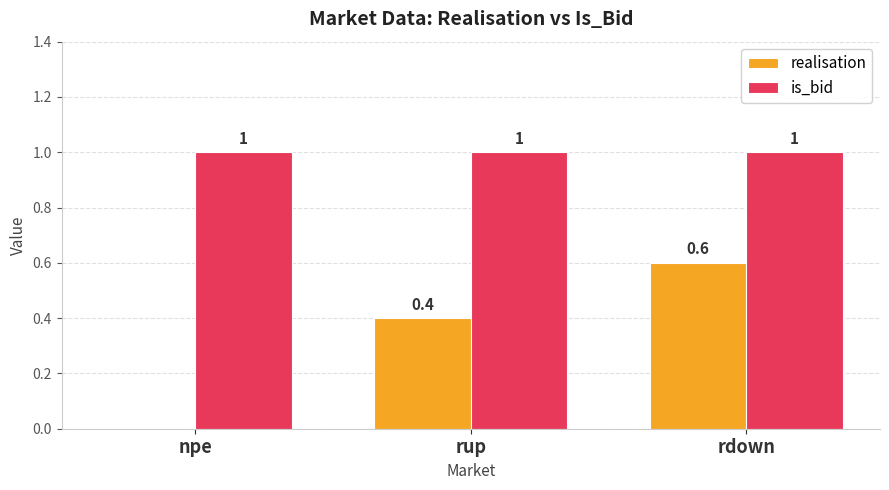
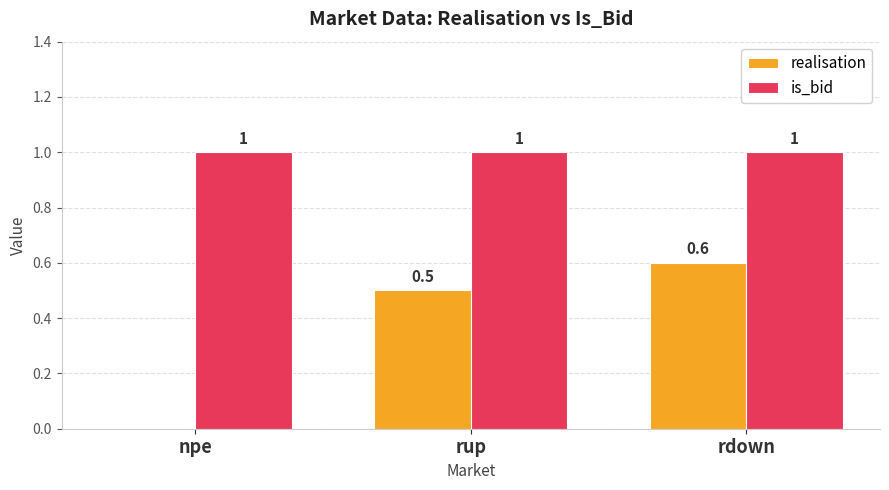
  {
    "realisation": {
-     "rup": 0.4,
+     "rup": 0.5,
      "rdown": 0.6
    },
    "is_bid": {
      "npe": 1,
      "rup": 1,
      "rdown": 1
    }
  }
